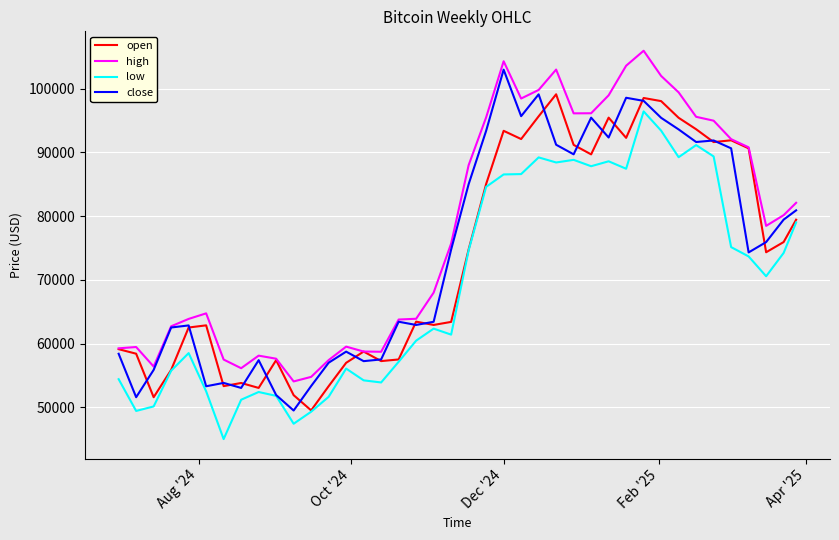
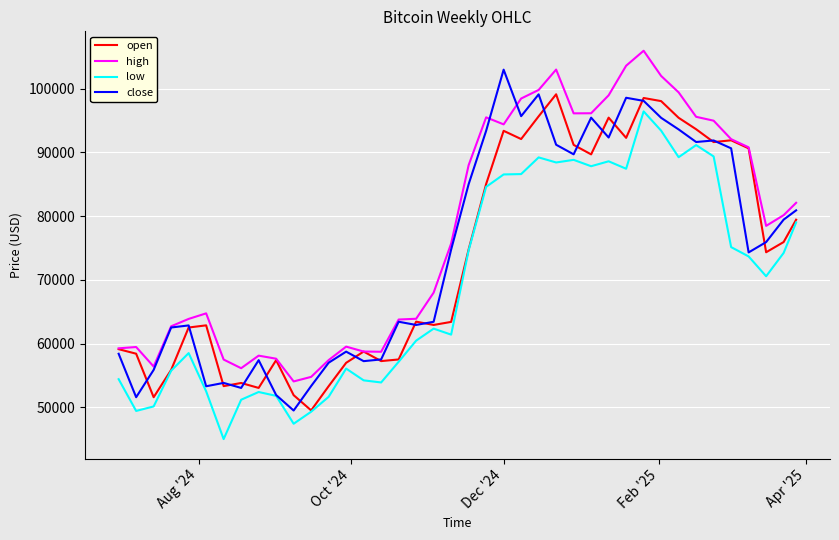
  {
    "open": {
      "Dec '24": 93000
    },
    "high": {
-     "Dec '24": 104000
+     "Dec '24": 94000
    },
    "low": {
      "Dec '24": 87000
    },
    "close": {
      "Dec '24": 103000
    }
  }
